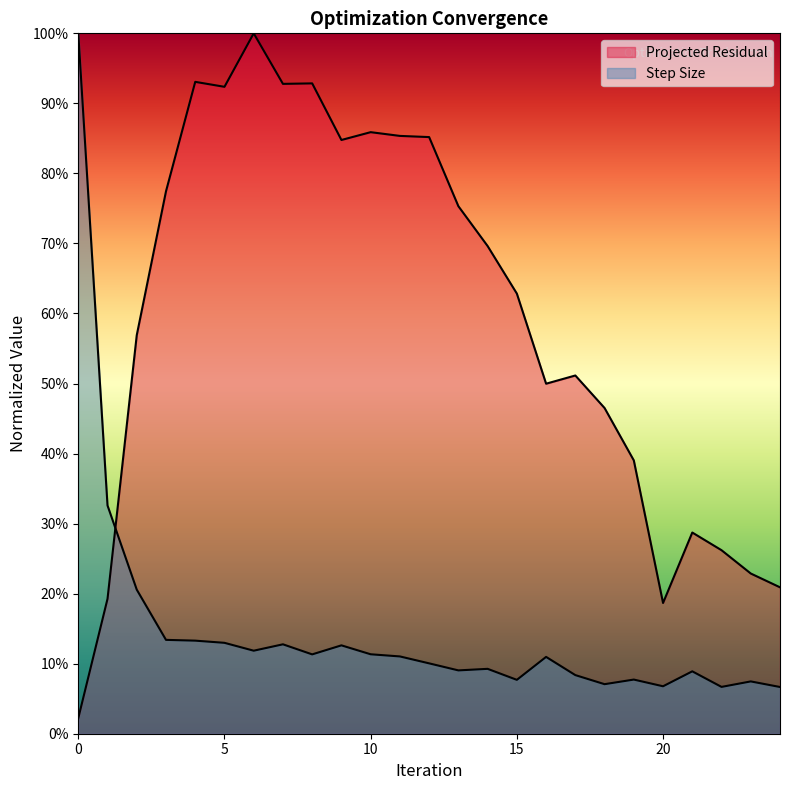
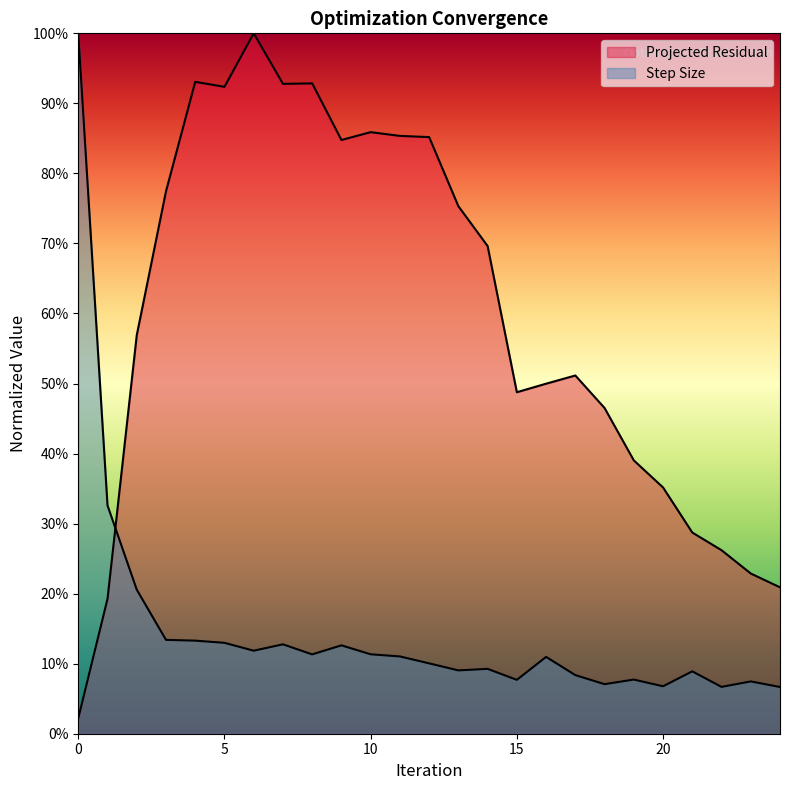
  {
    "Projected Residual": {
      "0": "2%",
      "5": "92%",
      "10": "86%",
-     "15": "63%",
-     "20": "19%"
+     "15": "49%",
+     "20": "35%"
    },
    "Step Size": {
      "0": "100%",
      "5": "13%",
      "10": "11%",
      "15": "8%",
      "20": "7%"
    }
  }
